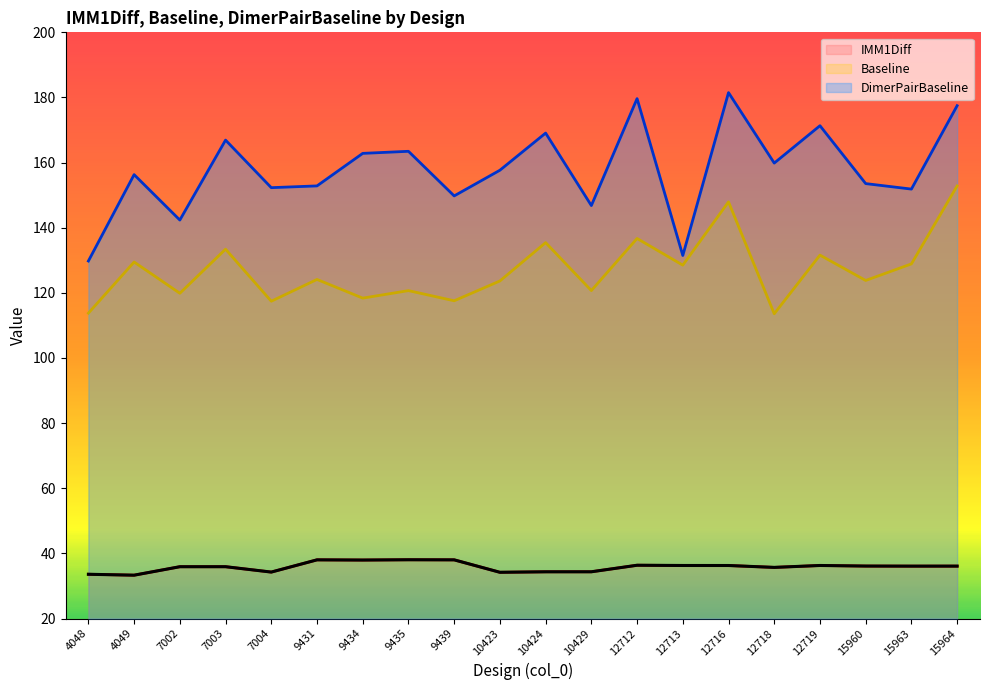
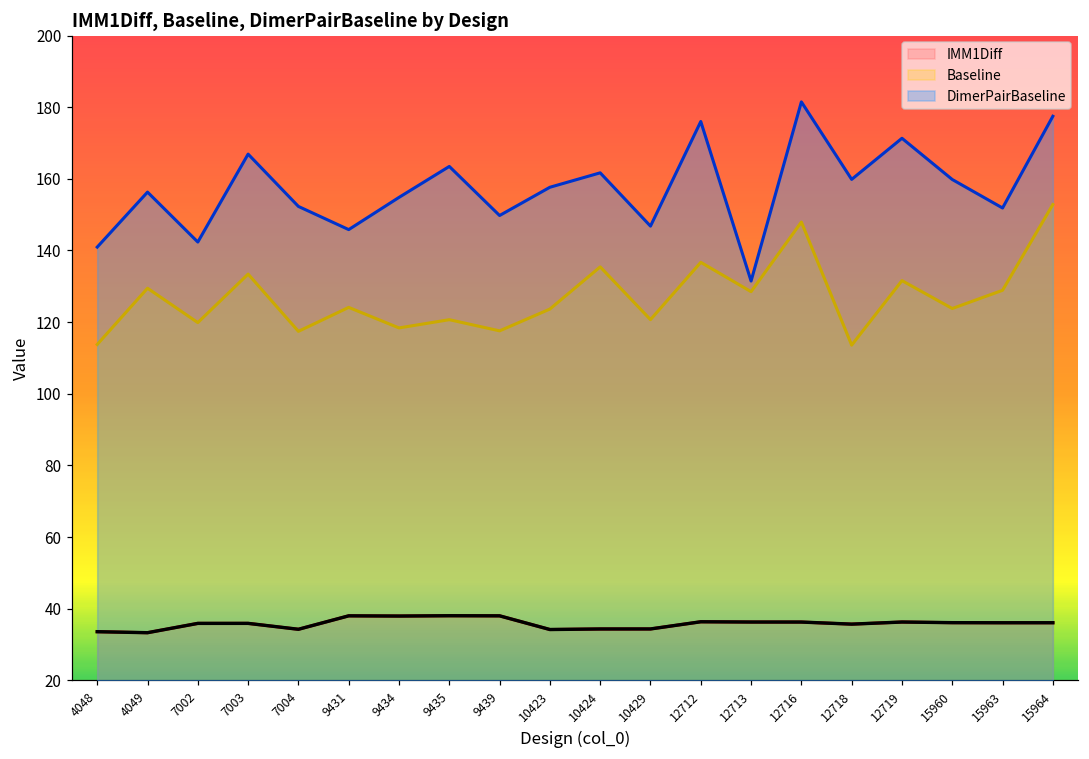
  {
    "DimerPairBaseline": {
-     "4048": 130,
+     "4048": 141,
      "4049": 156,
      "7002": 142,
      "7003": 167,
      "7004": 152,
-     "9431": 153,
-     "9434": 163,
+     "9431": 146,
+     "9434": 155,
      "9435": 163,
      "9439": 150,
      "10423": 158,
-     "10424": 169,
+     "10424": 162,
      "10429": 147,
-     "12712": 180,
+     "12712": 176,
      "12713": 131,
      "12716": 181,
      "12718": 160,
      "12719": 171,
-     "15960": 154,
+     "15960": 160,
      "15963": 152,
      "15964": 177
    }
  }
